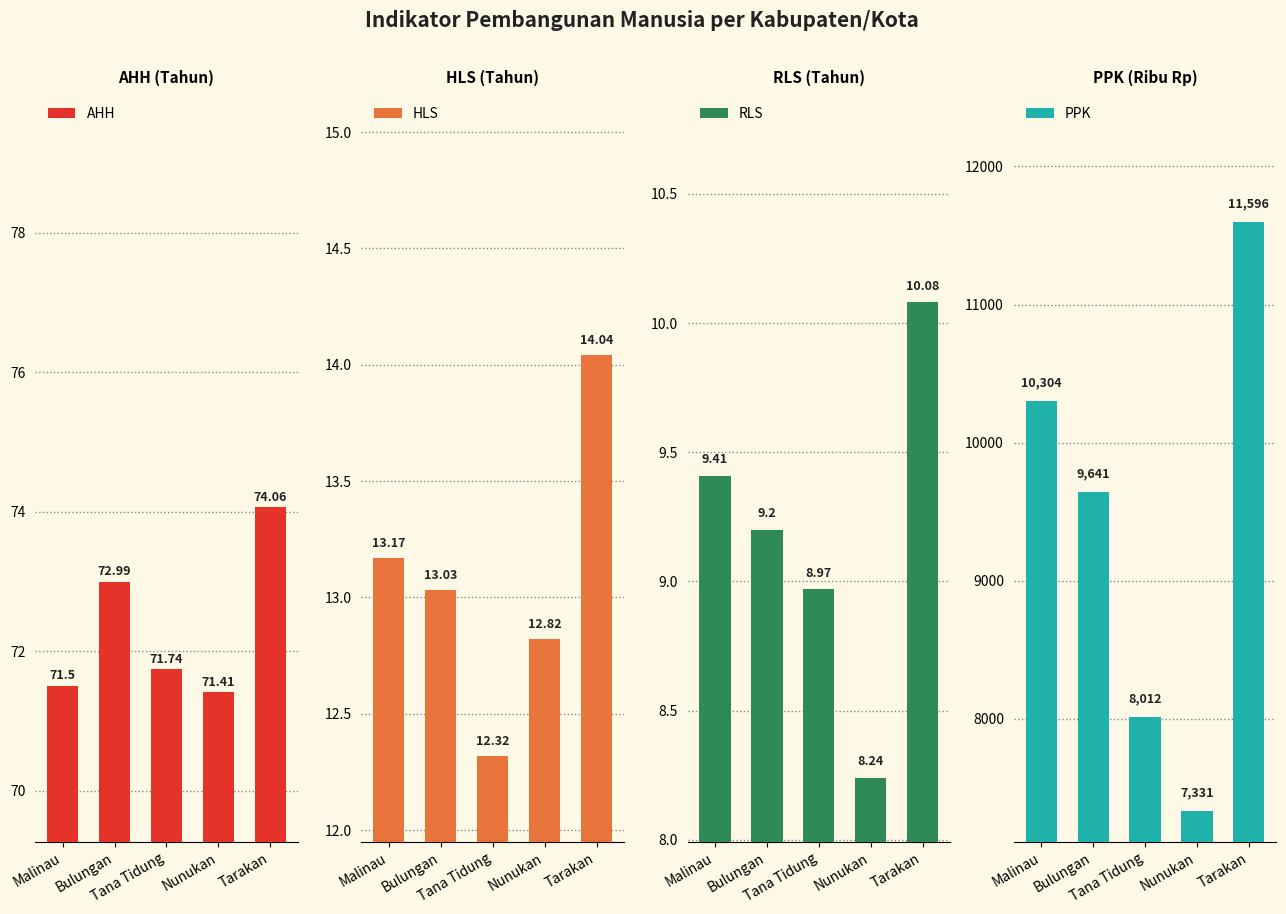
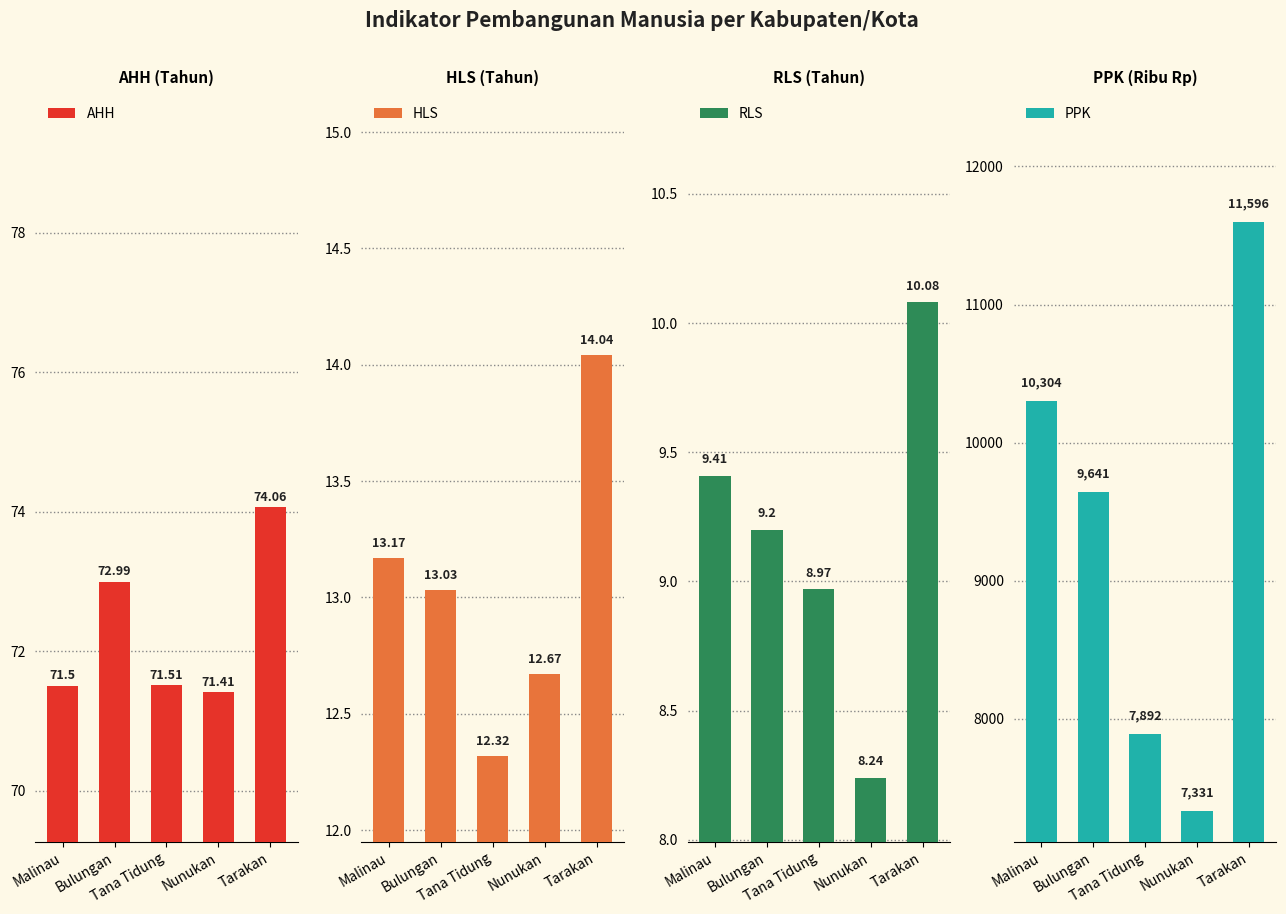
  {
    "AHH (Tahun)": {
      "Malinau": "71.5",
      "Bulungan": "72.99",
-     "Tana Tidung": "71.74",
+     "Tana Tidung": "71.51",
      "Nunukan": "71.41",
      "Tarakan": "74.06"
    },
    "HLS (Tahun)": {
      "Malinau": "13.17",
      "Bulungan": "13.03",
      "Tana Tidung": "12.32",
-     "Nunukan": "12.82",
+     "Nunukan": "12.67",
      "Tarakan": "14.04"
    },
    "RLS (Tahun)": {
      "Malinau": "9.41",
      "Bulungan": "9.2",
      "Tana Tidung": "8.97",
      "Nunukan": "8.24",
      "Tarakan": "10.08"
    },
    "PPK (Ribu Rp)": {
      "Malinau": "10,304",
      "Bulungan": "9,641",
-     "Tana Tidung": "8,012",
+     "Tana Tidung": "7,892",
      "Nunukan": "7,331",
      "Tarakan": "11,596"
    }
  }
